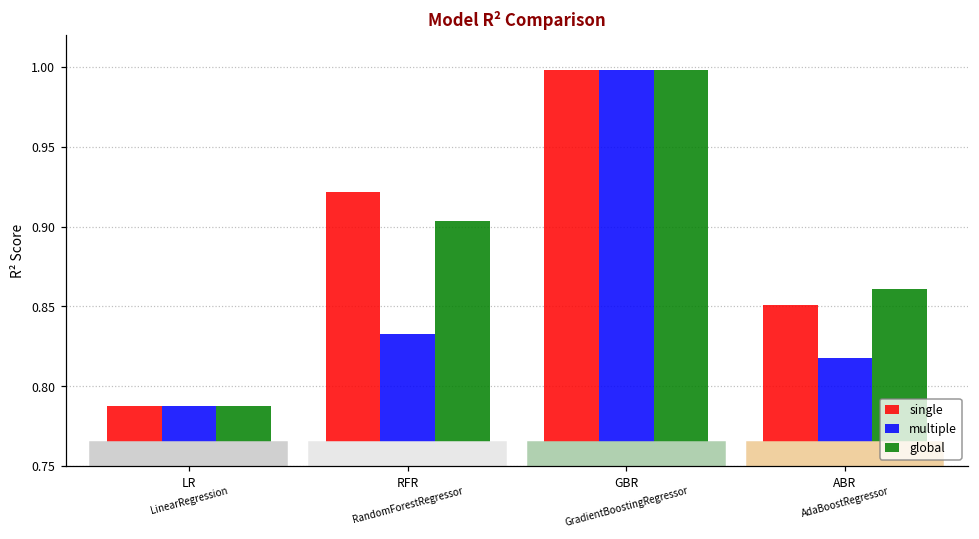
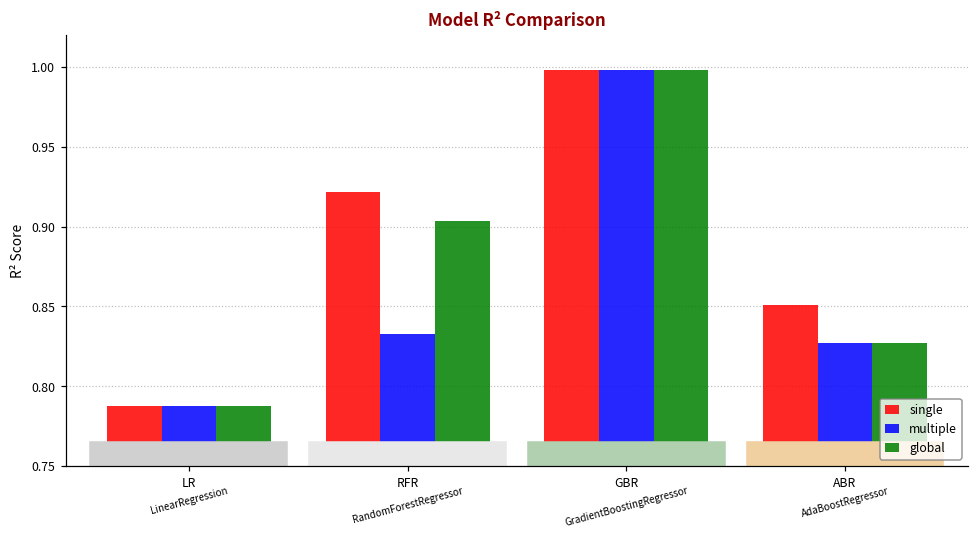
  {
    "single": {
      "LR": 0.788,
      "RFR": 0.922,
      "GBR": 0.998,
      "ABR": 0.851
    },
    "multiple": {
      "LR": 0.788,
      "RFR": 0.833,
      "GBR": 0.998,
-     "ABR": 0.818
+     "ABR": 0.827
    },
    "global": {
      "LR": 0.788,
      "RFR": 0.904,
      "GBR": 0.998,
-     "ABR": 0.861
+     "ABR": 0.827
    }
  }
